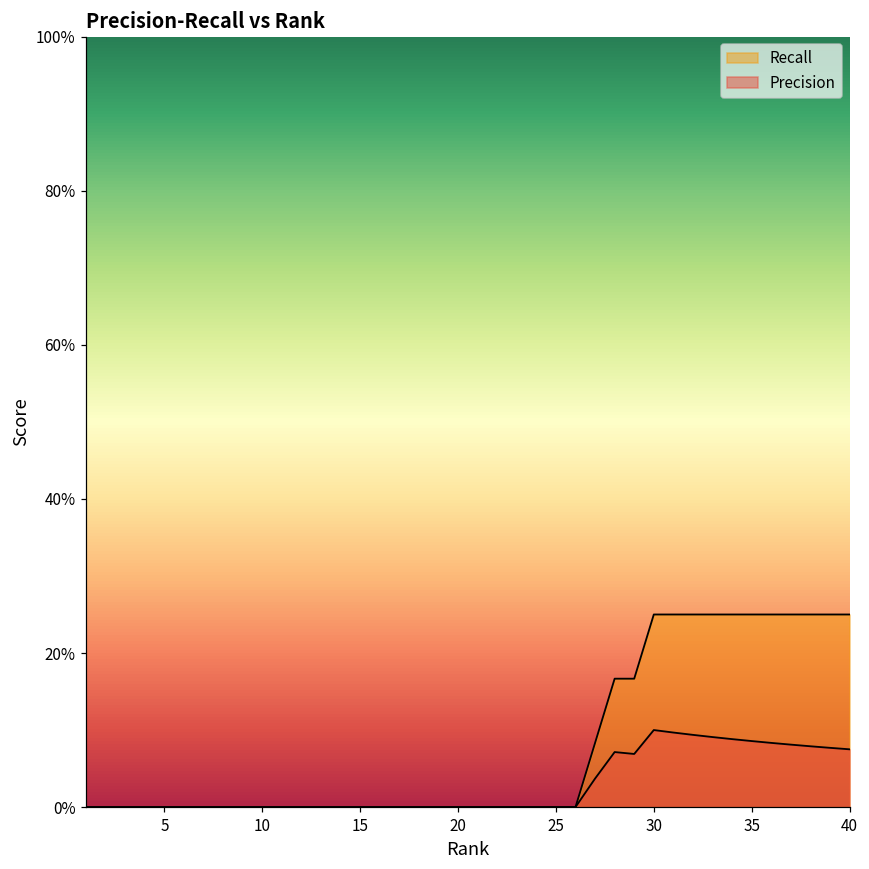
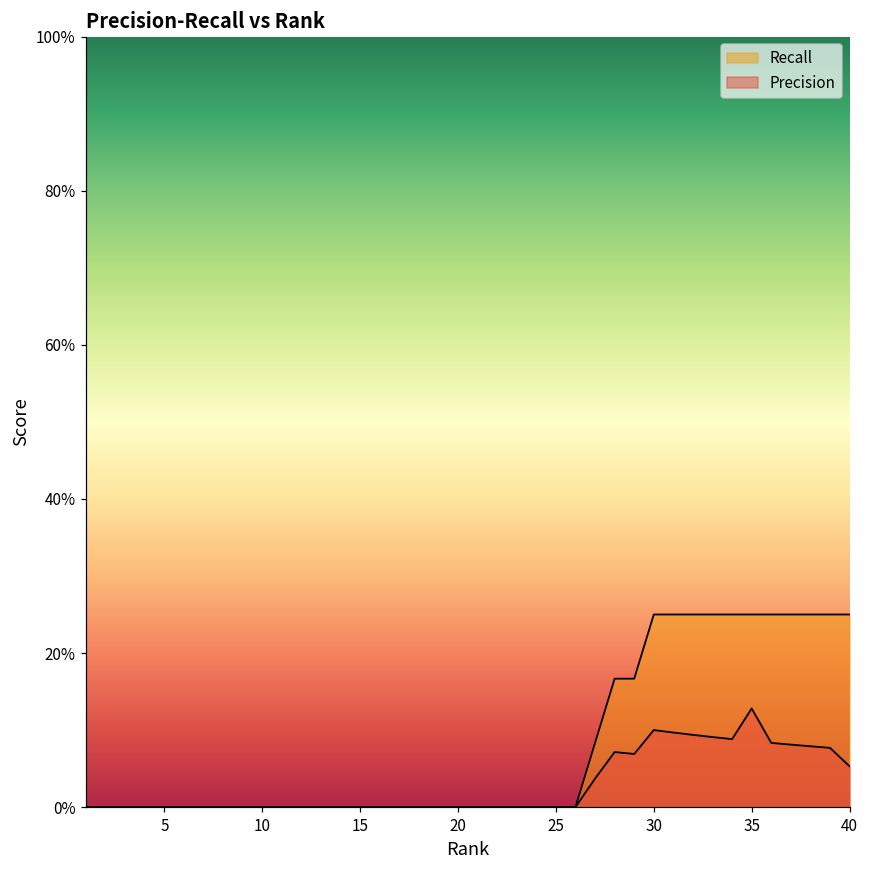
  {
    "Recall": {
      "30": "25%",
      "35": "25%",
      "40": "25%"
    },
    "Precision": {
      "30": "10%",
-     "35": "9%",
-     "40": "8%"
+     "35": "13%",
+     "40": "5%"
    }
  }
